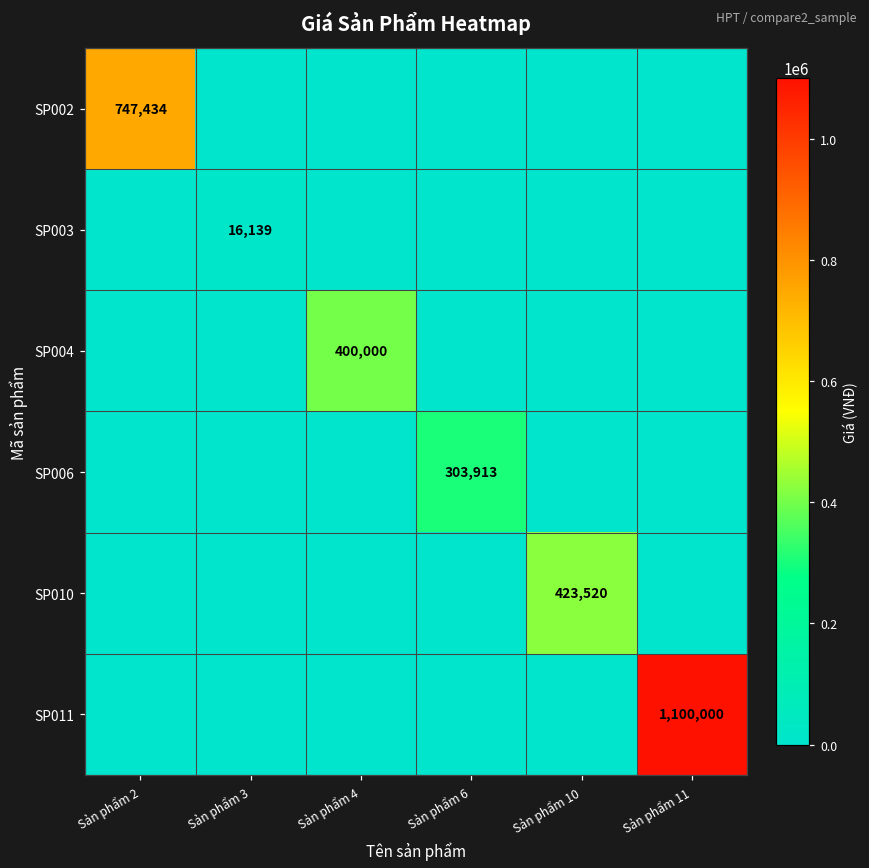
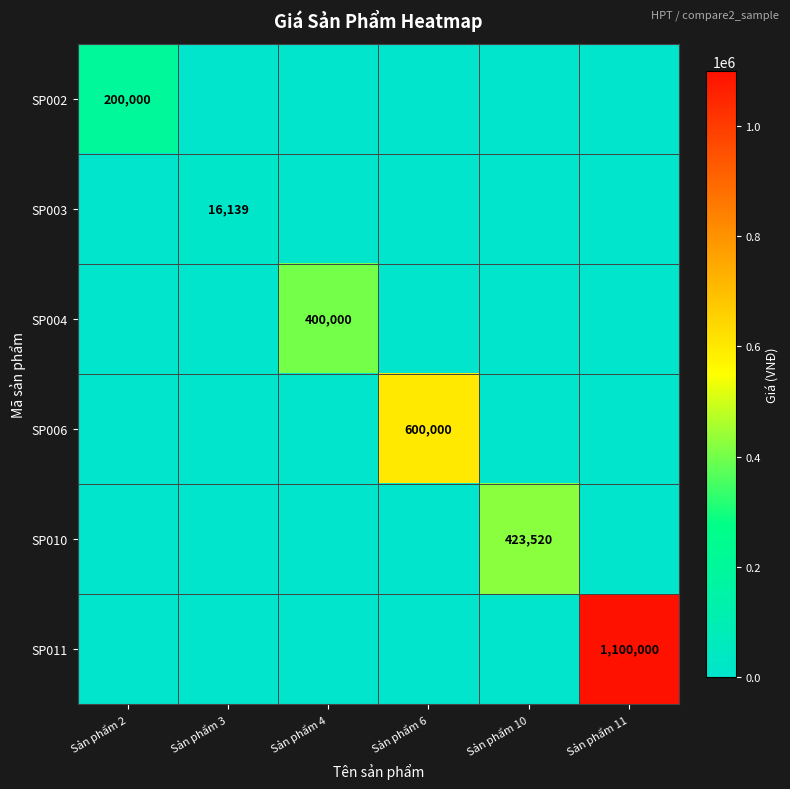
  {
    "SP002": {
-     "Sản phẩm 2": "747,434"
+     "Sản phẩm 2": "200,000"
    },
    "SP003": {
      "Sản phẩm 3": "16,139"
    },
    "SP004": {
      "Sản phẩm 4": "400,000"
    },
    "SP006": {
-     "Sản phẩm 6": "303,913"
+     "Sản phẩm 6": "600,000"
    },
    "SP010": {
      "Sản phẩm 10": "423,520"
    },
    "SP011": {
      "Sản phẩm 11": "1,100,000"
    }
  }
